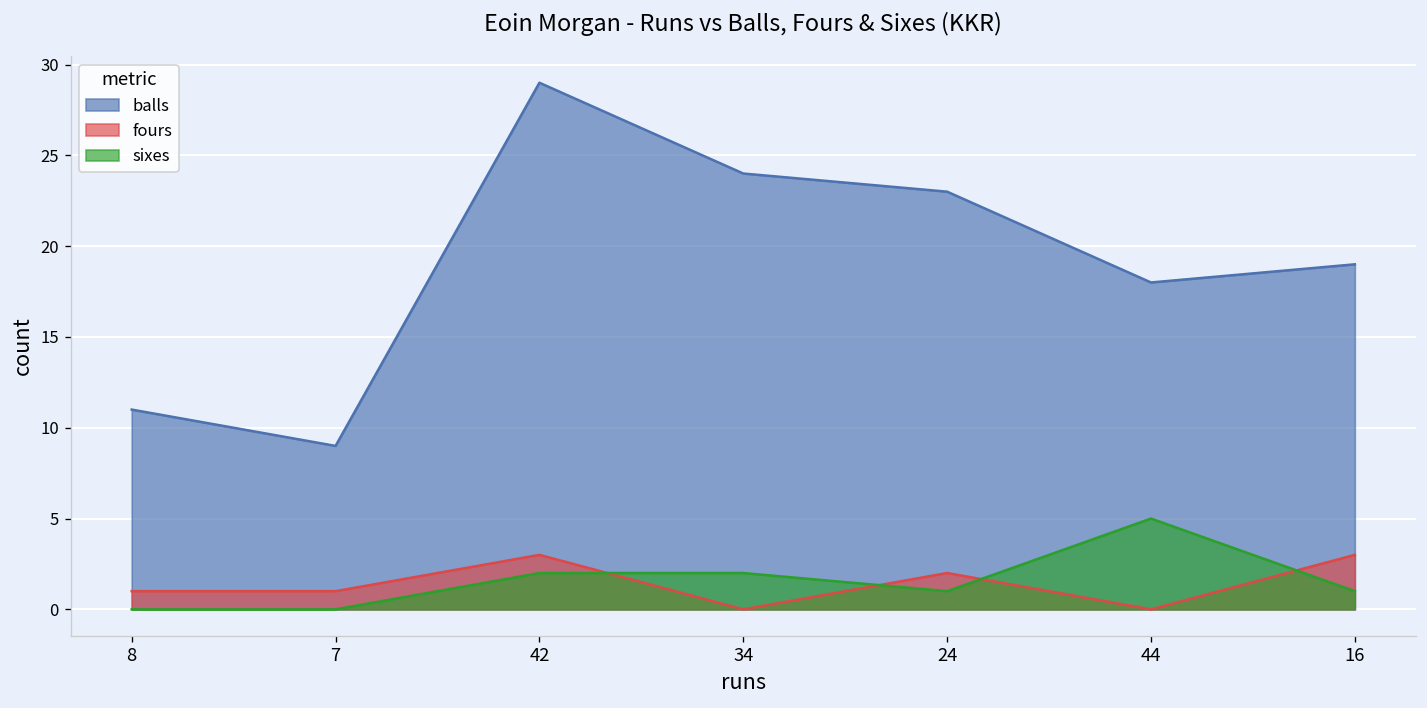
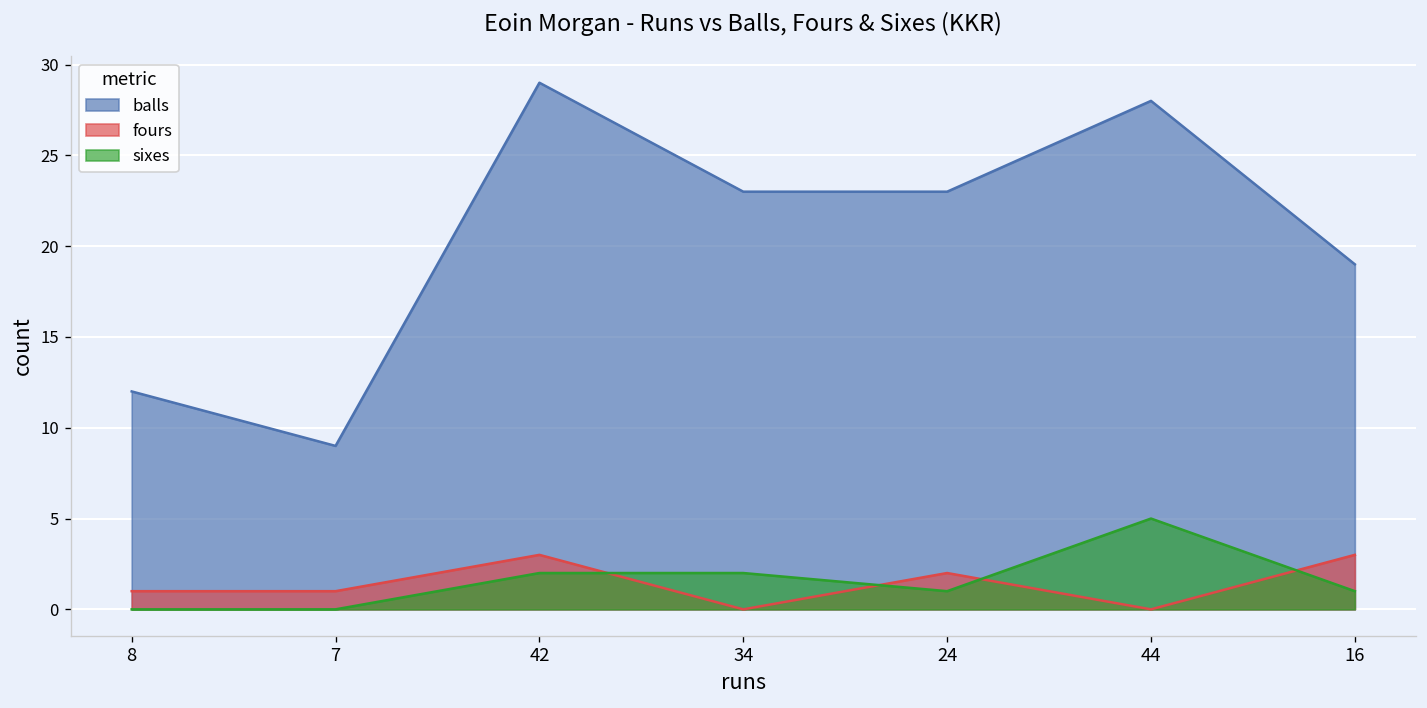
  {
    "balls": {
-     "8": 11,
+     "8": 12,
      "7": 9,
      "42": 29,
-     "34": 24,
+     "34": 23,
      "24": 23,
-     "44": 18,
+     "44": 28,
      "16": 19
    },
    "fours": {
      "8": 1,
      "7": 1,
      "42": 3,
      "34": 0,
      "24": 2,
      "44": 0,
      "16": 3
    },
    "sixes": {
      "8": 0,
      "7": 0,
      "42": 2,
      "34": 2,
      "24": 1,
      "44": 5,
      "16": 1
    }
  }
